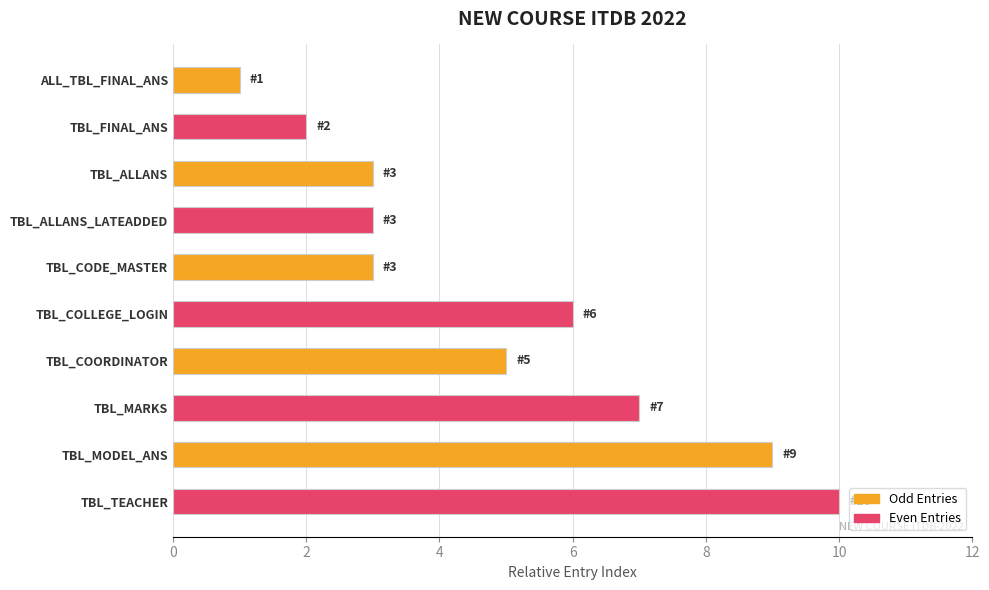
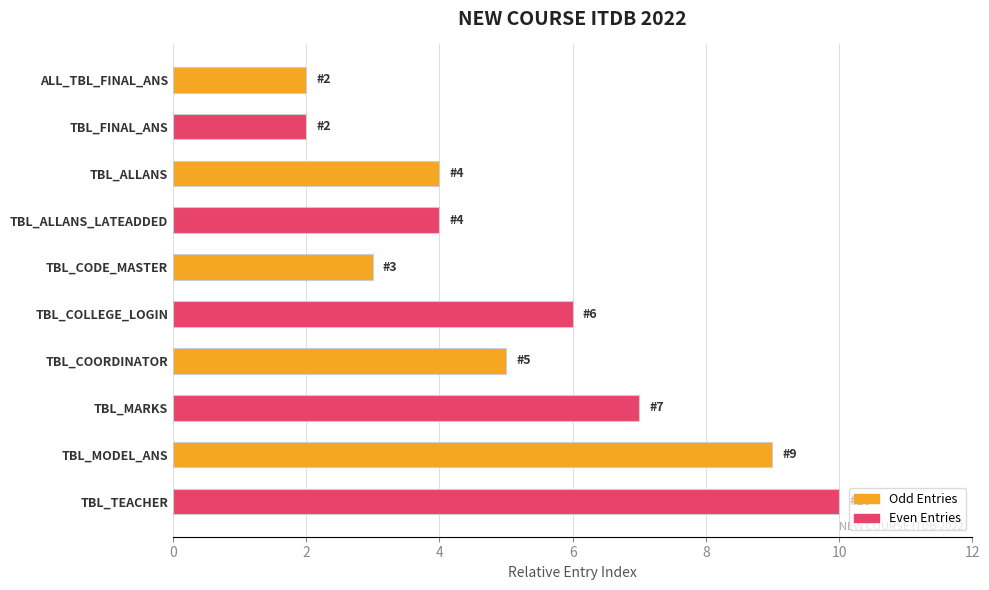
  {
-   "ALL_TBL_FINAL_ANS": 1,
+   "ALL_TBL_FINAL_ANS": 2,
    "TBL_FINAL_ANS": 2,
-   "TBL_ALLANS": 3,
-   "TBL_ALLANS_LATEADDED": 3,
+   "TBL_ALLANS": 4,
+   "TBL_ALLANS_LATEADDED": 4,
    "TBL_CODE_MASTER": 3,
    "TBL_COLLEGE_LOGIN": 6,
    "TBL_COORDINATOR": 5,
    "TBL_MARKS": 7,
    "TBL_MODEL_ANS": 9
  }
